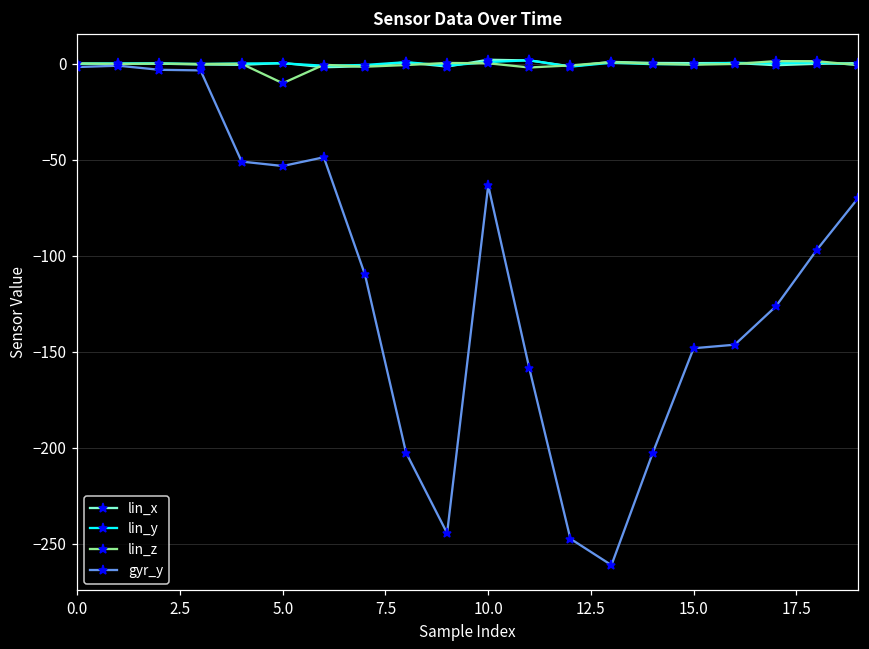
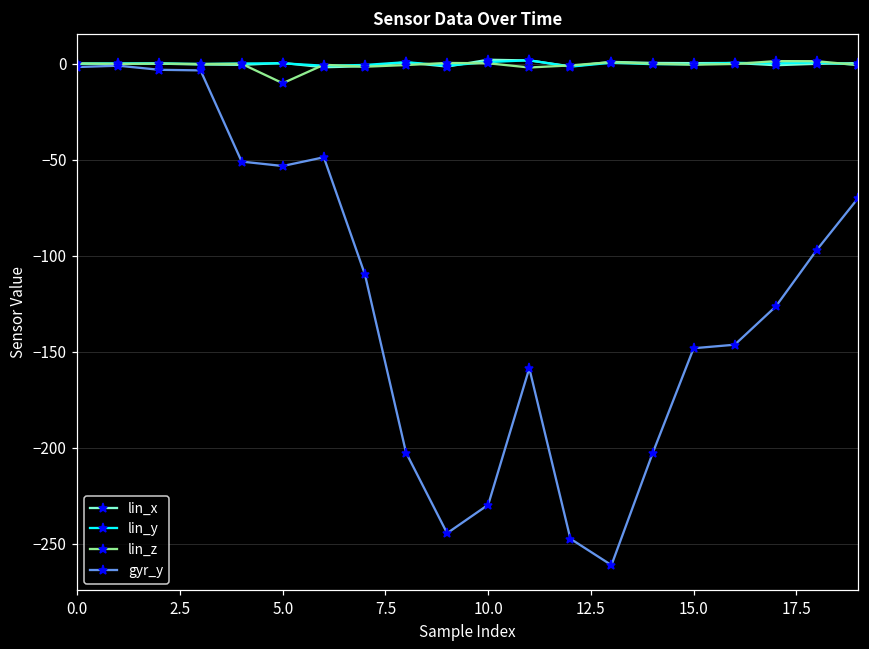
  {
    "lin_z": {
      "5.0": -10
    },
    "gyr_y": {
      "0.0": -2,
      "5.0": -53,
-     "10.0": -63,
+     "10.0": -230,
      "15.0": -148
    }
  }
